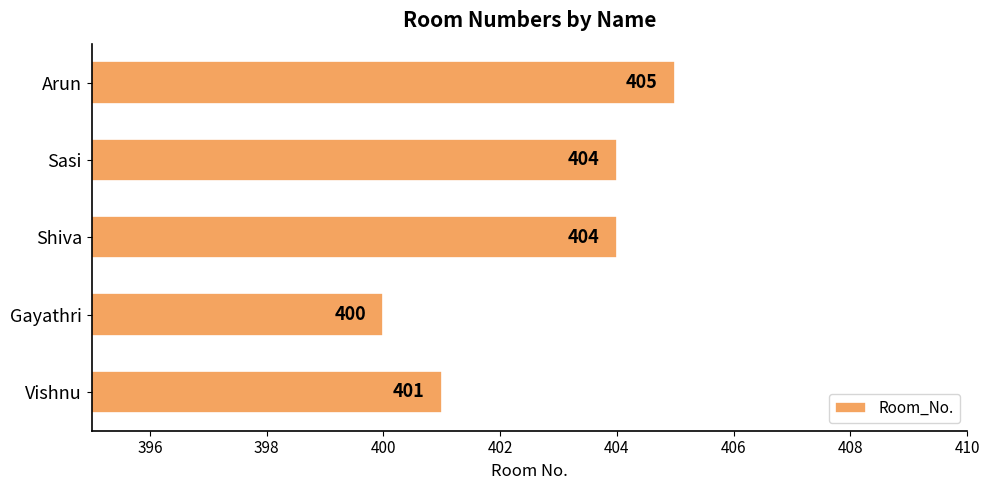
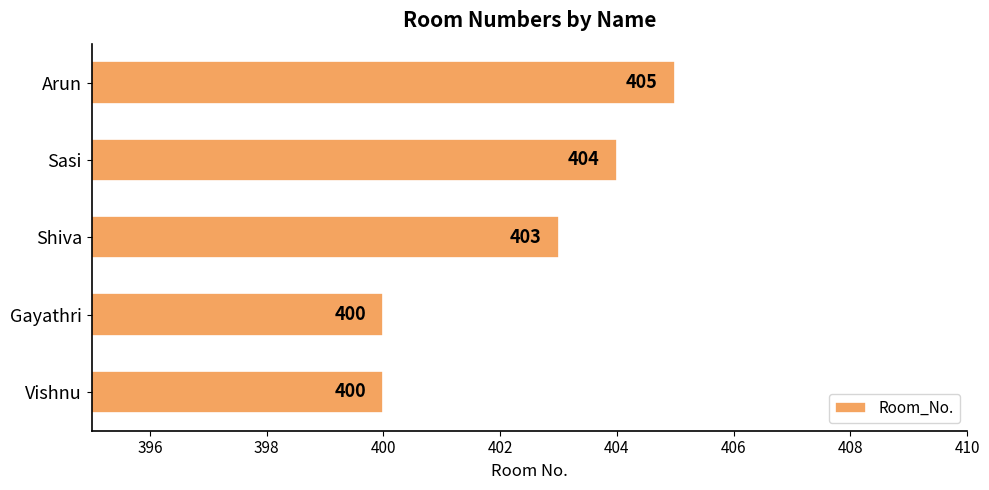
  {
    "Arun": 405,
    "Sasi": 404,
-   "Shiva": 404,
+   "Shiva": 403,
    "Gayathri": 400,
-   "Vishnu": 401
+   "Vishnu": 400
  }
